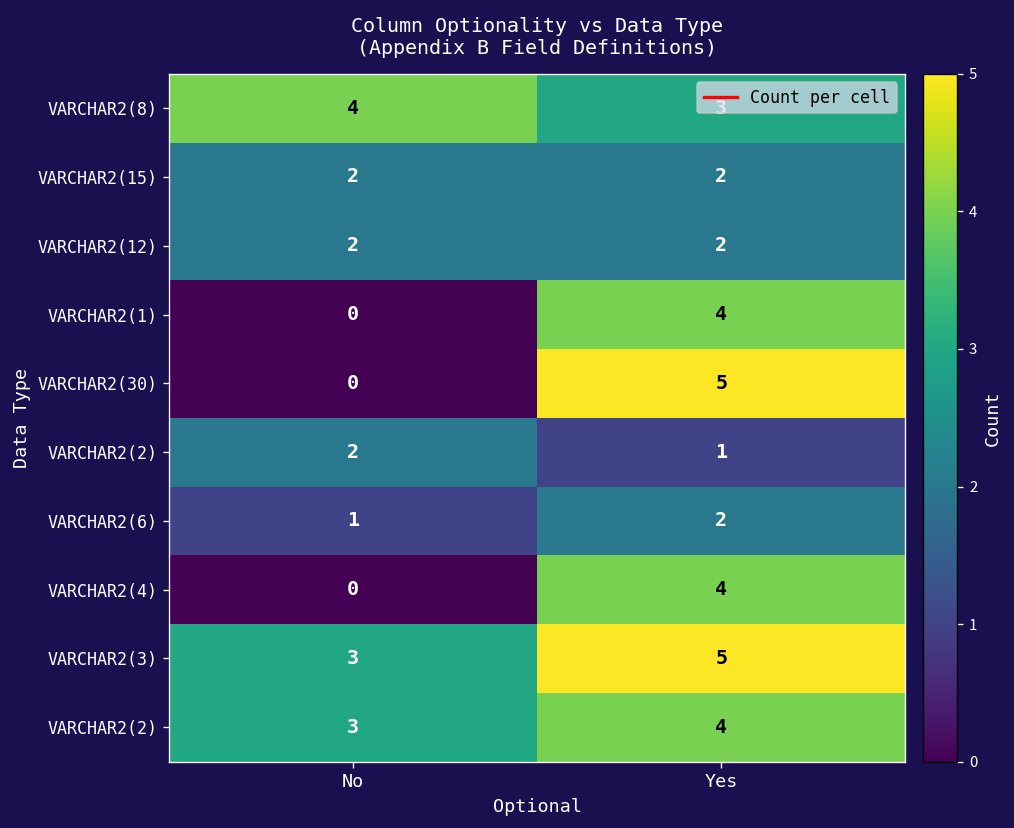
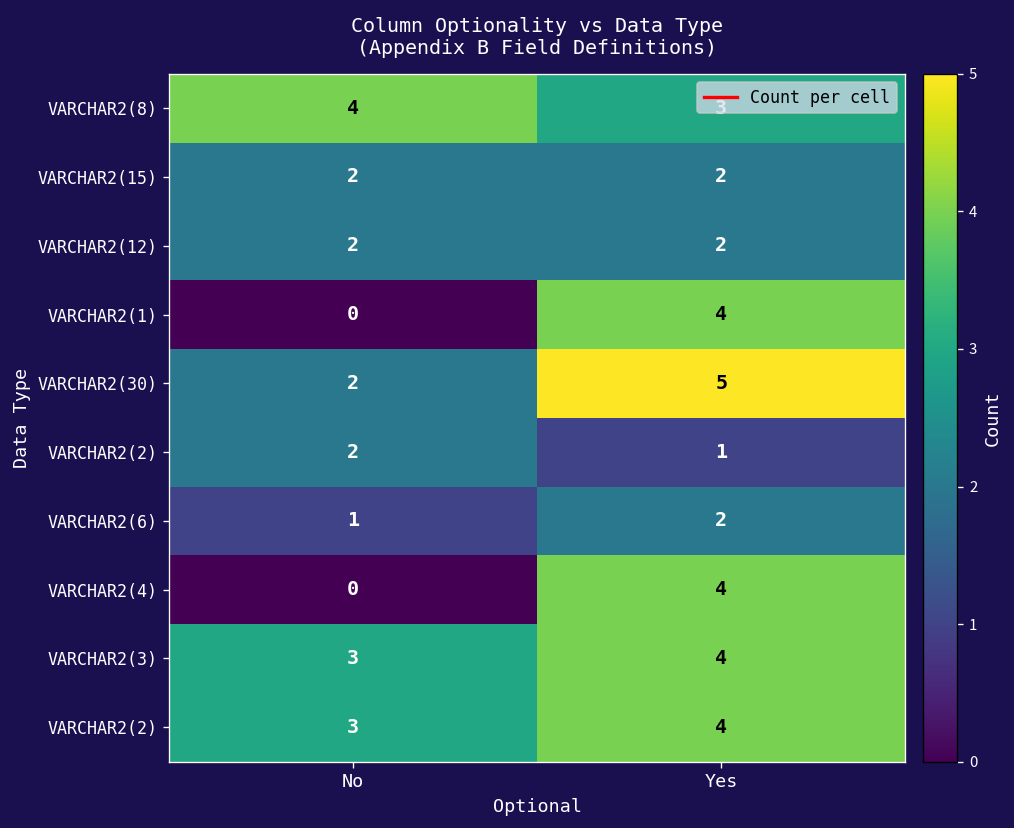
  {
    "VARCHAR2(8)": {
      "No": 4
    },
    "VARCHAR2(15)": {
      "No": 2,
      "Yes": 2
    },
    "VARCHAR2(12)": {
      "No": 2,
      "Yes": 2
    },
    "VARCHAR2(1)": {
      "No": 0,
      "Yes": 4
    },
    "VARCHAR2(30)": {
-     "No": 0,
+     "No": 2,
      "Yes": 5
    },
    "VARCHAR2(6)": {
      "No": 1,
      "Yes": 2
    },
    "VARCHAR2(4)": {
      "No": 0,
      "Yes": 4
    },
    "VARCHAR2(3)": {
      "No": 3,
-     "Yes": 5
+     "Yes": 4
    }
  }
